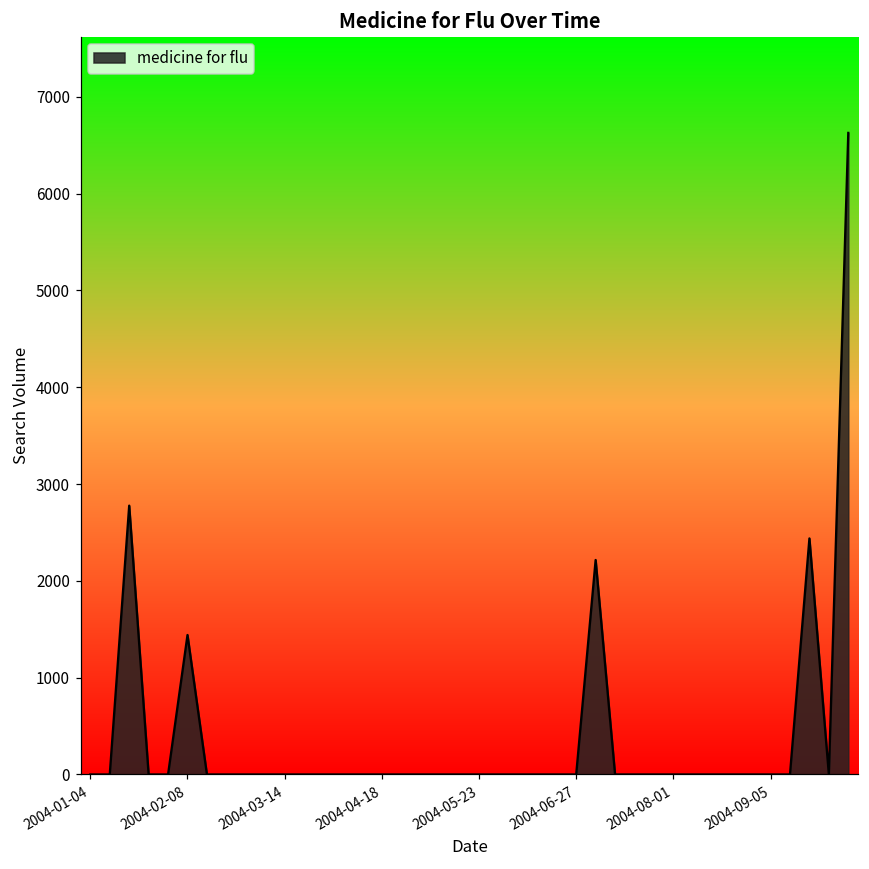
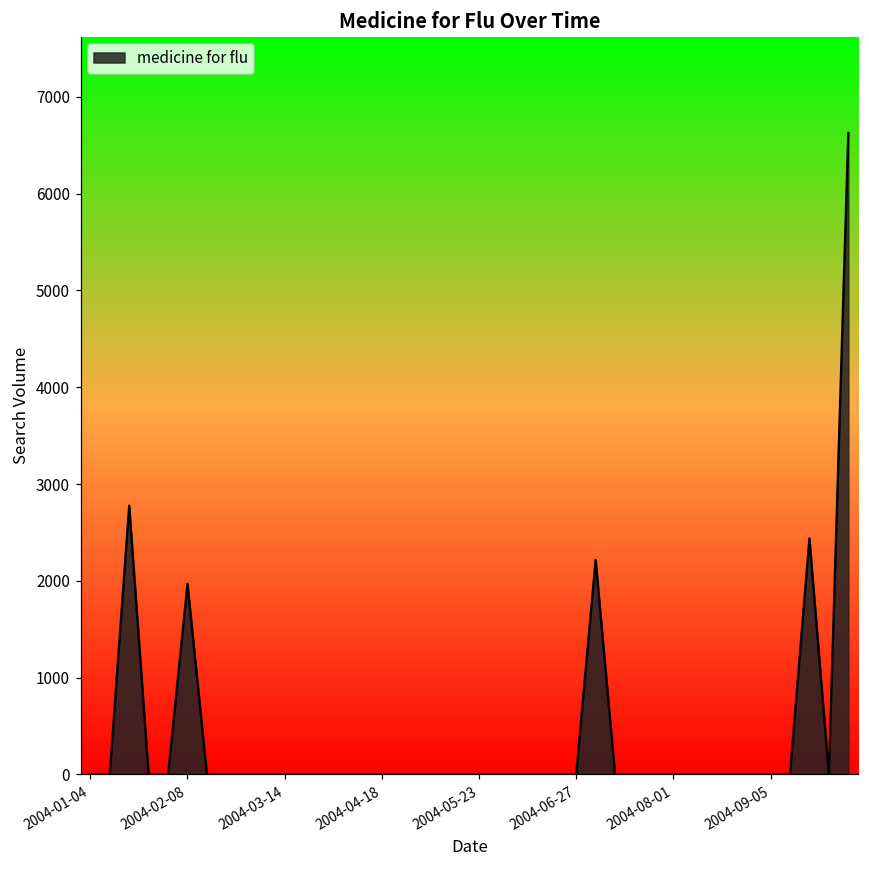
  {
    "2004-01-04": 0,
-   "2004-02-08": 1400,
+   "2004-02-08": 2000,
    "2004-03-14": 0,
    "2004-04-18": 0,
    "2004-05-23": 0,
    "2004-06-27": 0,
    "2004-08-01": 0,
    "2004-09-05": 0
  }
